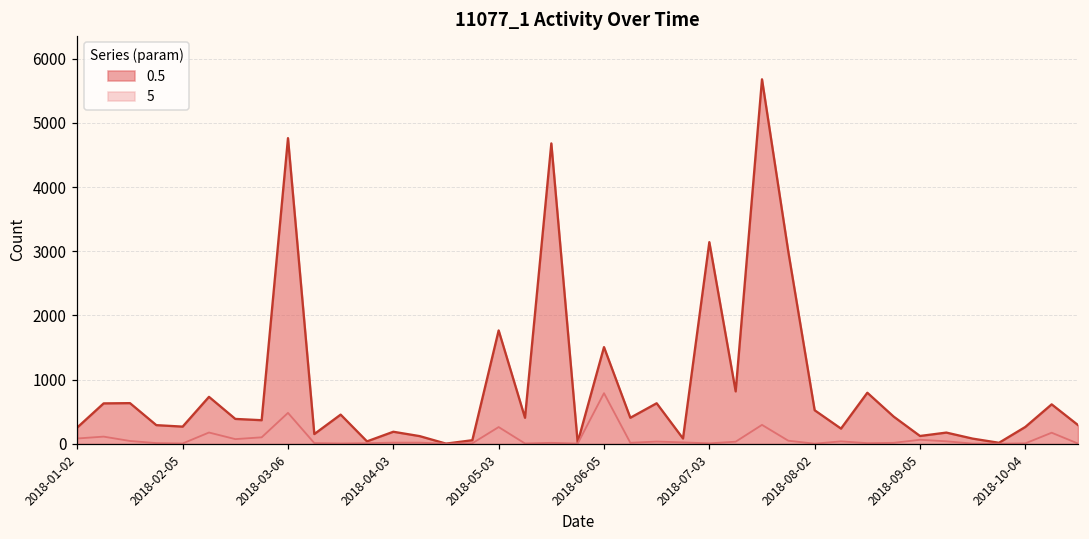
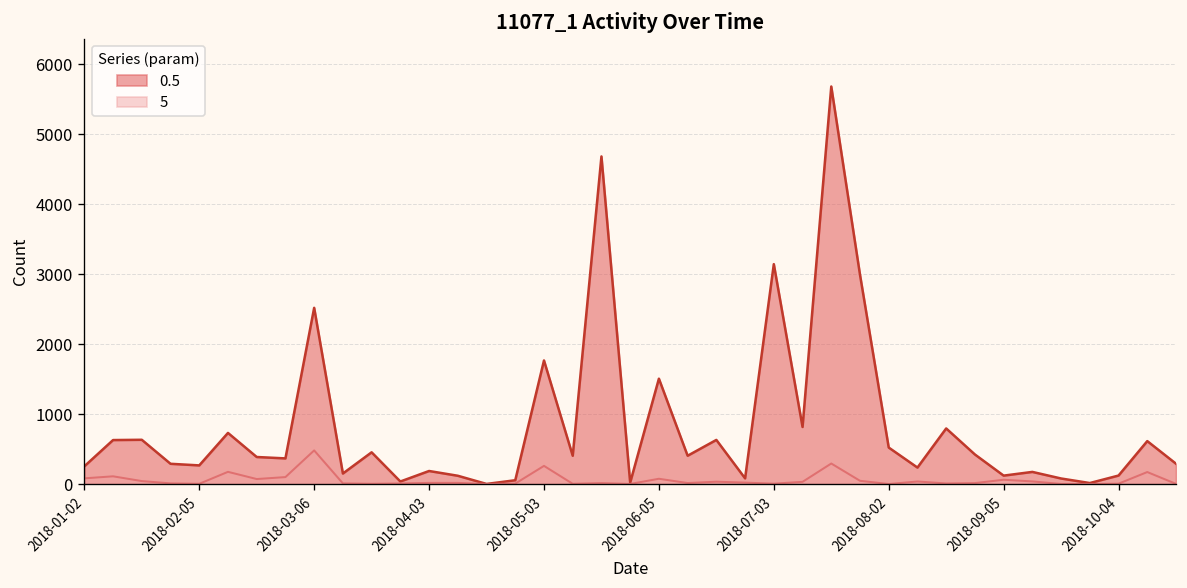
  {
    "0.5": {
      "2018-01-02": 300,
      "2018-02-05": 300,
-     "2018-03-06": 4800,
+     "2018-03-06": 2500,
      "2018-04-03": 200,
      "2018-05-03": 1800,
      "2018-06-05": 1500,
      "2018-07-03": 3100,
      "2018-08-02": 500,
      "2018-09-05": 100,
-     "2018-10-04": 300
+     "2018-10-04": 100
    },
    "5": {
      "2018-01-02": 100,
      "2018-02-05": 0,
      "2018-03-06": 500,
      "2018-04-03": 0,
      "2018-05-03": 300,
-     "2018-06-05": 800,
+     "2018-06-05": 100,
      "2018-07-03": 0,
      "2018-08-02": 0,
      "2018-09-05": 100,
      "2018-10-04": 0
    }
  }
